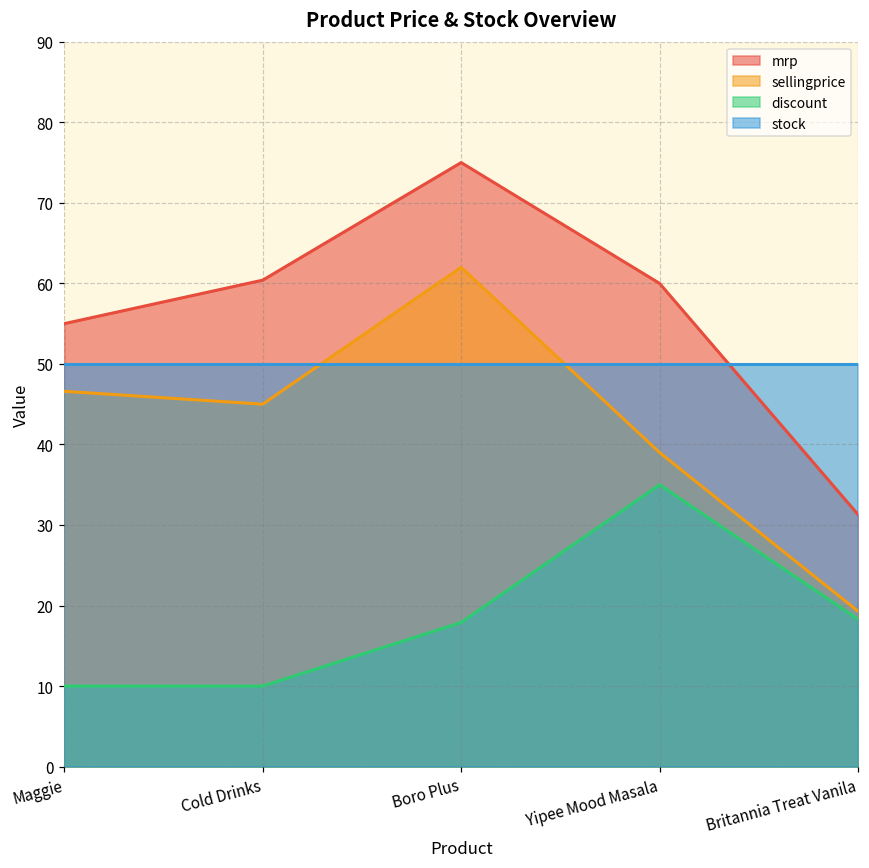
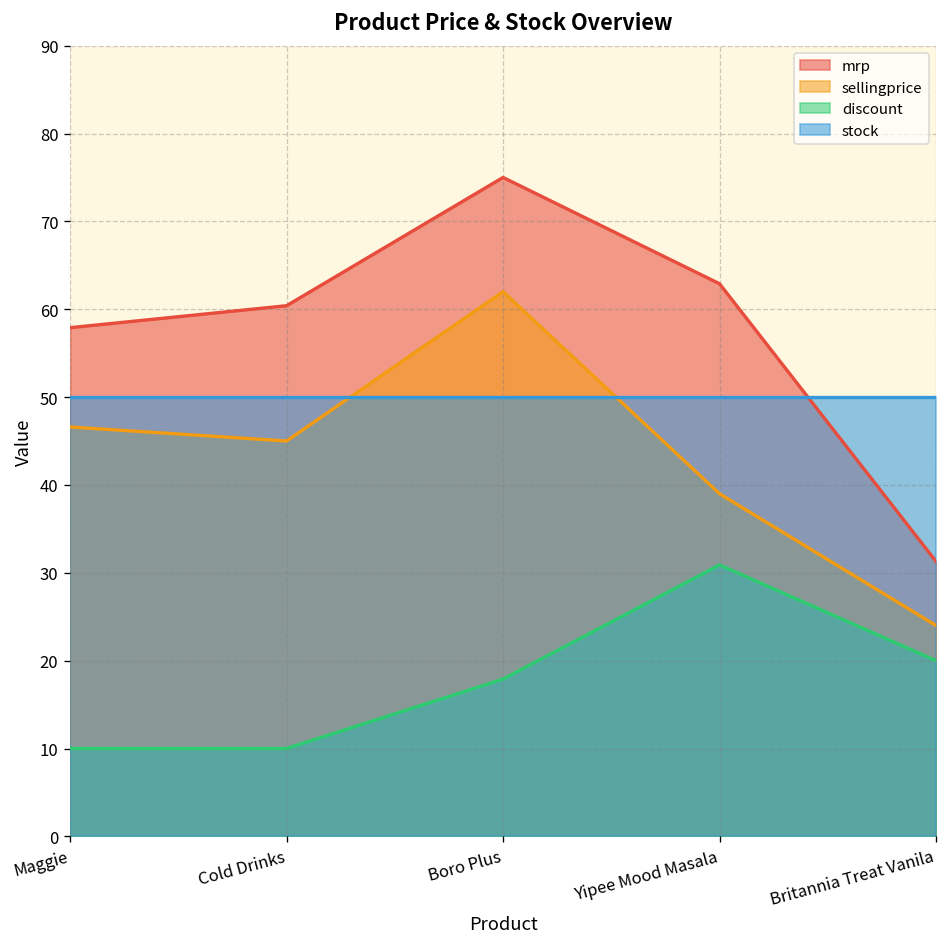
  {
    "mrp": {
-     "Maggie": 55,
+     "Maggie": 58,
      "Cold Drinks": 60,
      "Boro Plus": 75,
-     "Yipee Mood Masala": 60,
+     "Yipee Mood Masala": 63,
      "Britannia Treat Vanila": 31
    },
    "sellingprice": {
      "Maggie": 47,
      "Cold Drinks": 45,
      "Boro Plus": 62,
      "Yipee Mood Masala": 39,
-     "Britannia Treat Vanila": 19
+     "Britannia Treat Vanila": 24
    },
    "discount": {
      "Maggie": 10,
      "Cold Drinks": 10,
      "Boro Plus": 18,
-     "Yipee Mood Masala": 35,
-     "Britannia Treat Vanila": 18
+     "Yipee Mood Masala": 31,
+     "Britannia Treat Vanila": 20
    },
    "stock": {
      "Maggie": 50,
      "Cold Drinks": 50,
      "Boro Plus": 50,
      "Yipee Mood Masala": 50,
      "Britannia Treat Vanila": 50
    }
  }
